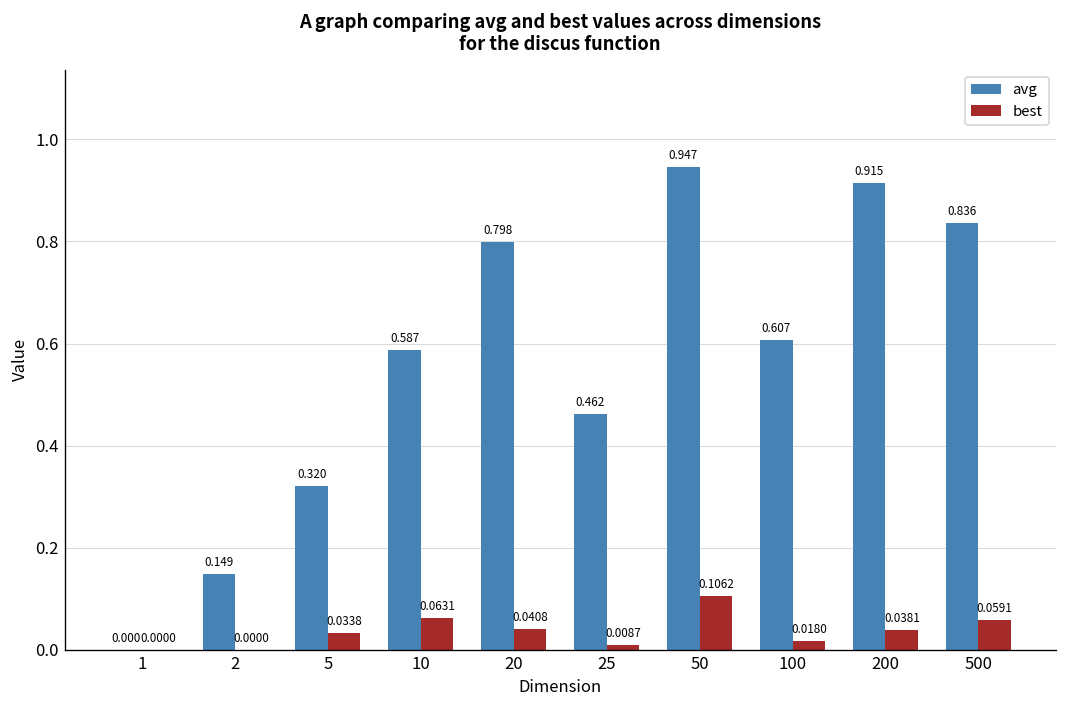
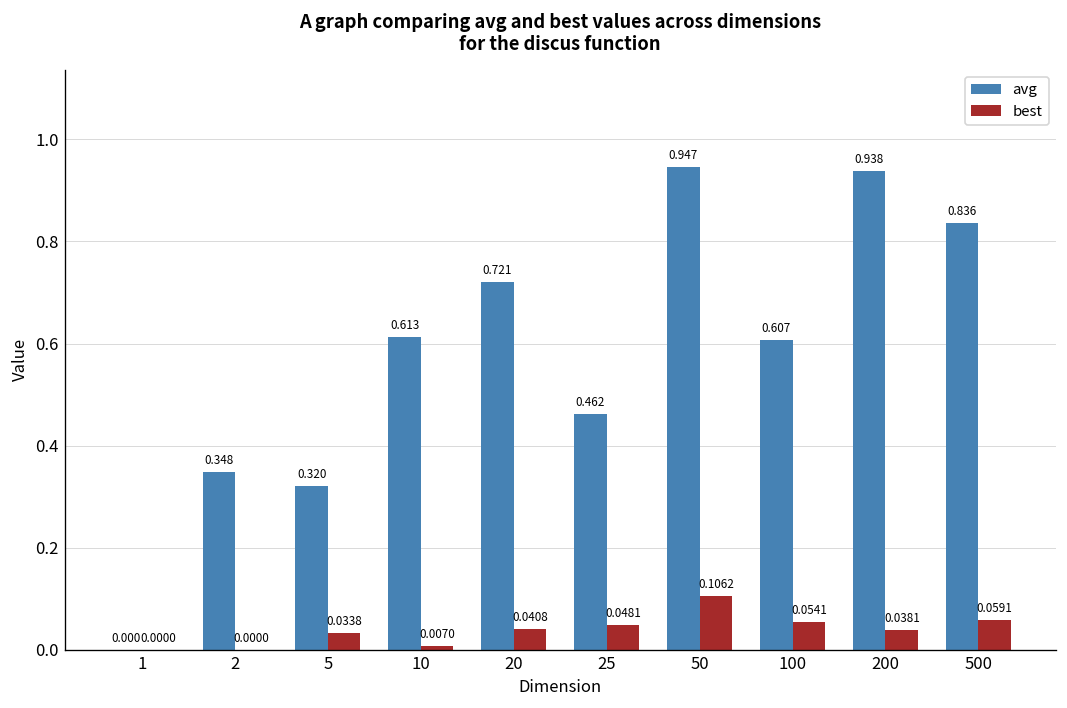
  {
    "avg": {
      "1": 0.000,
-     "2": 0.149,
+     "2": 0.348,
      "5": 0.320,
-     "10": 0.587,
-     "20": 0.798,
+     "10": 0.613,
+     "20": 0.721,
      "25": 0.462,
      "50": 0.947,
      "100": 0.607,
-     "200": 0.915,
+     "200": 0.938,
      "500": 0.836
    },
    "best": {
      "1": 0.0000,
      "2": 0.0000,
      "5": 0.0338,
-     "10": 0.0631,
+     "10": 0.0070,
      "20": 0.0408,
-     "25": 0.0087,
+     "25": 0.0481,
      "50": 0.1062,
-     "100": 0.0180,
+     "100": 0.0541,
      "200": 0.0381,
      "500": 0.0591
    }
  }
